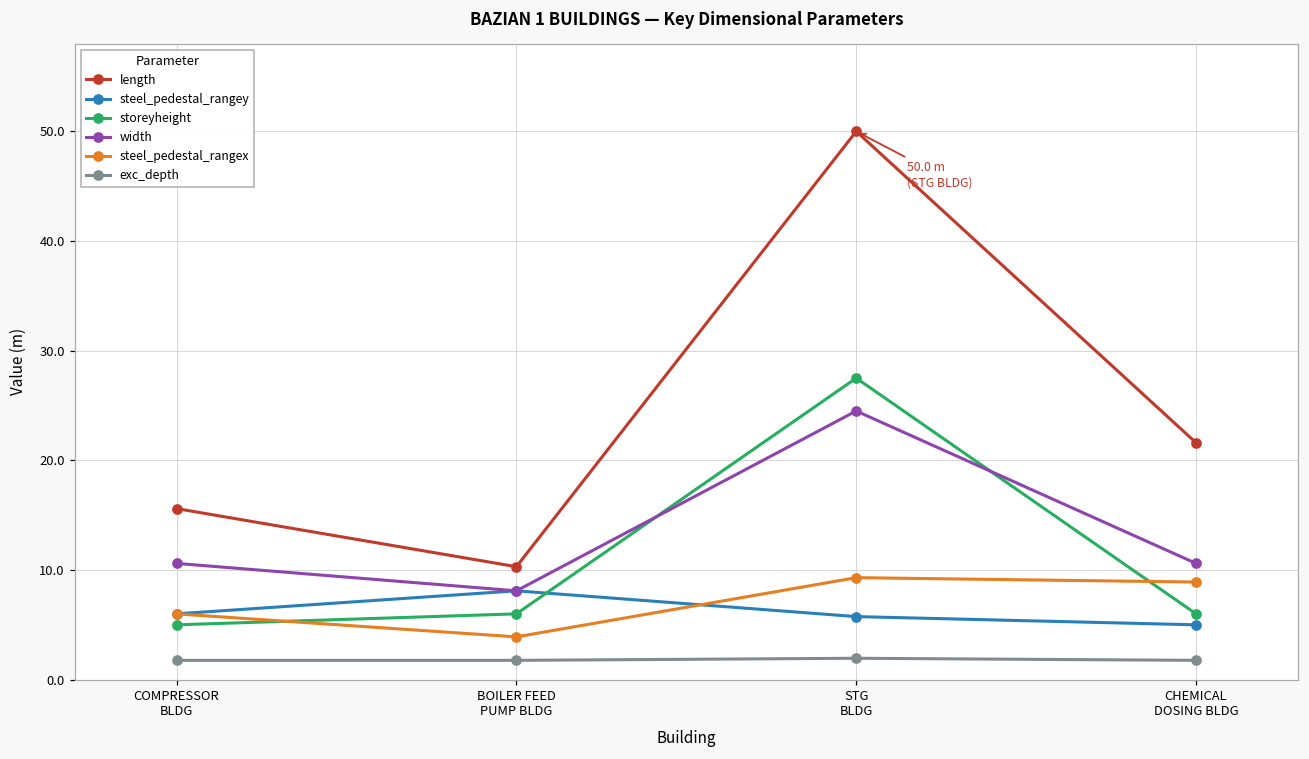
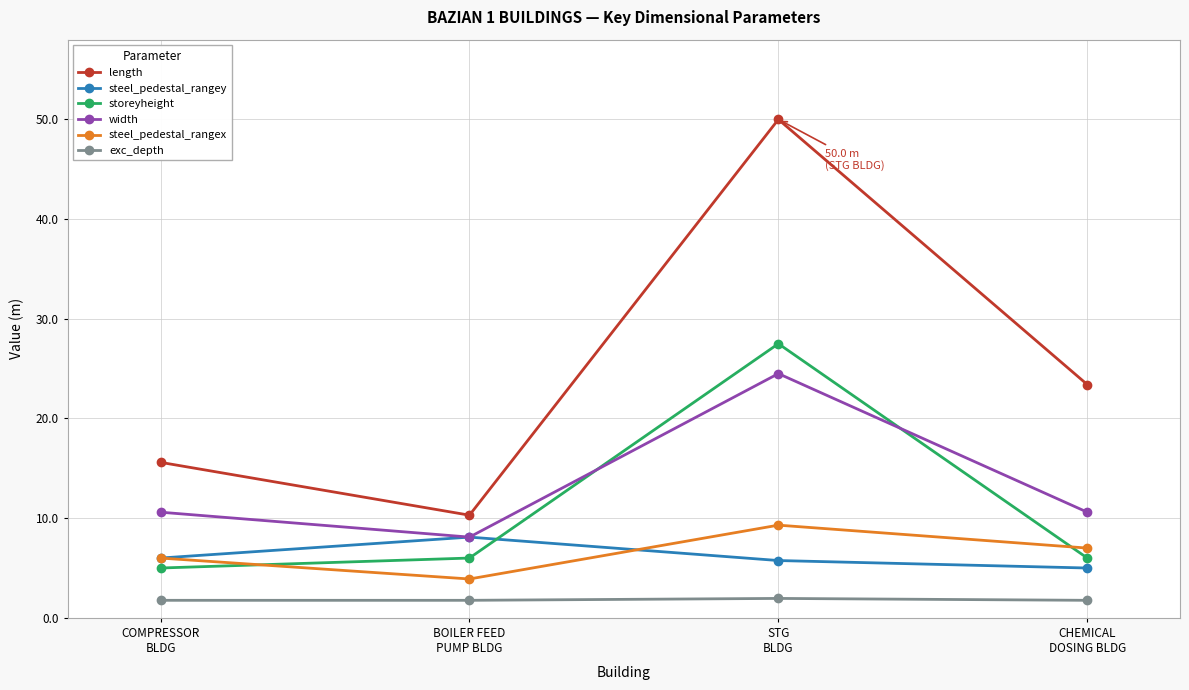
  {
    "length": {
      "COMPRESSOR BLDG": 16,
      "BOILER FEED PUMP BLDG": 10,
-     "CHEMICAL DOSING BLDG": 22
+     "CHEMICAL DOSING BLDG": 23
    },
    "steel_pedestal_rangey": {
      "STG BLDG": 6,
      "CHEMICAL DOSING BLDG": 5
    },
    "storeyheight": {
      "COMPRESSOR BLDG": 5,
      "BOILER FEED PUMP BLDG": 6,
      "STG BLDG": 28,
      "CHEMICAL DOSING BLDG": 6
    },
    "width": {
      "COMPRESSOR BLDG": 11,
      "STG BLDG": 25,
      "CHEMICAL DOSING BLDG": 11
    },
    "steel_pedestal_rangex": {
      "BOILER FEED PUMP BLDG": 4,
      "STG BLDG": 9,
-     "CHEMICAL DOSING BLDG": 9
+     "CHEMICAL DOSING BLDG": 7
    },
    "exc_depth": {
      "COMPRESSOR BLDG": 2,
      "BOILER FEED PUMP BLDG": 2,
      "STG BLDG": 2,
      "CHEMICAL DOSING BLDG": 2
    }
  }
